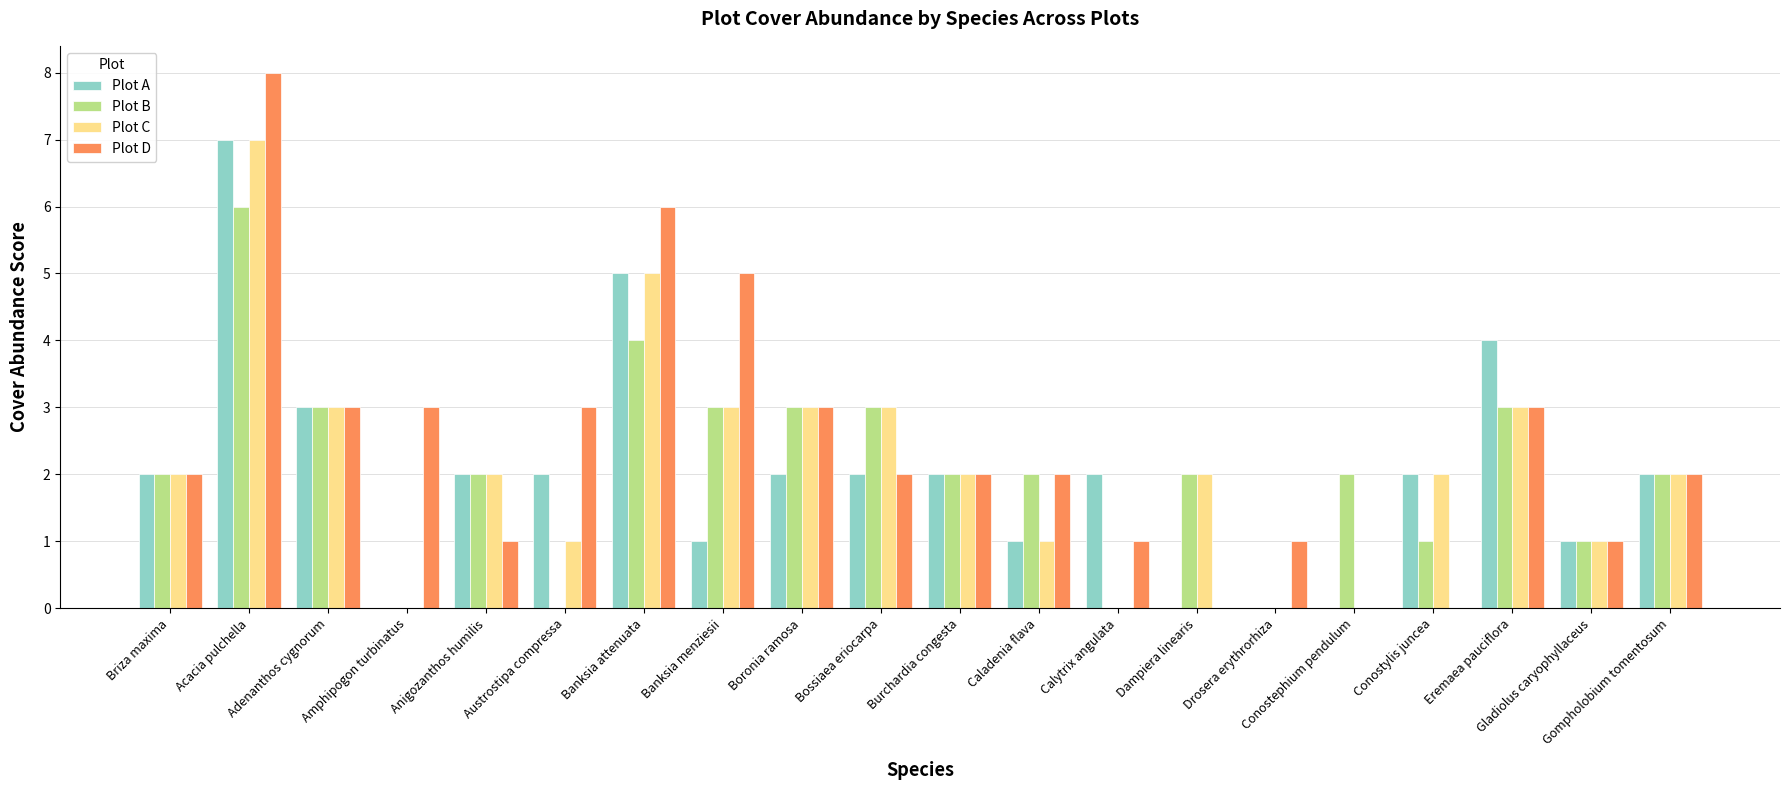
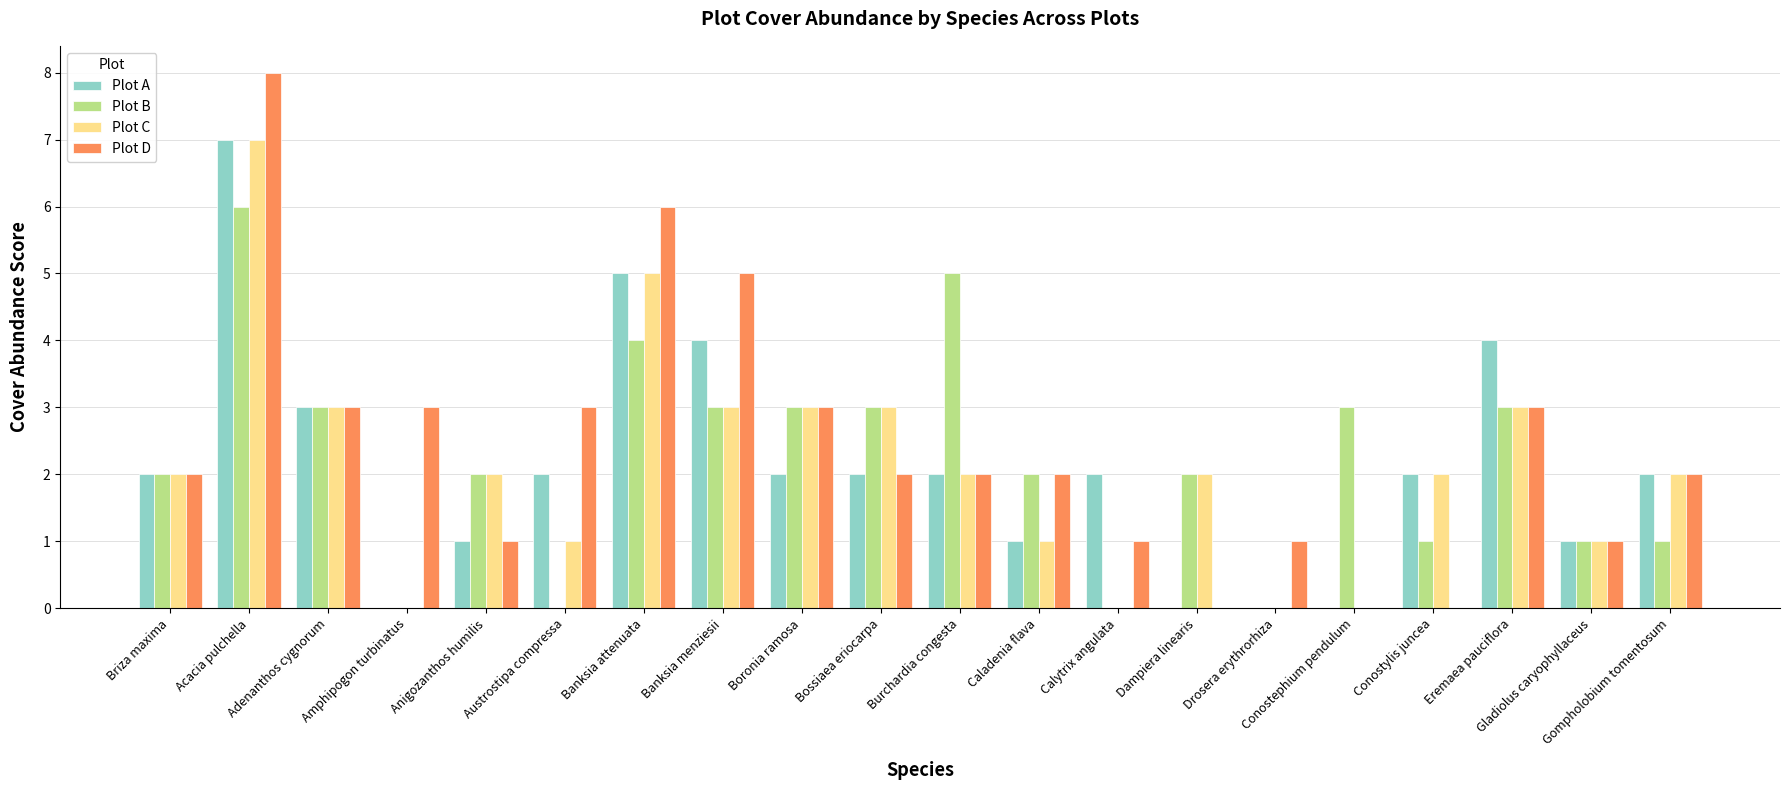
  {
    "Plot A": {
      "Briza maxima": 2,
      "Acacia pulchella": 7,
      "Adenanthos cygnorum": 3,
      "Amphipogon turbinatus": 0,
-     "Anigozanthos humilis": 2,
+     "Anigozanthos humilis": 1,
      "Austrostipa compressa": 2,
      "Banksia attenuata": 5,
-     "Banksia menziesii": 1,
+     "Banksia menziesii": 4,
      "Boronia ramosa": 2,
      "Bossiaea eriocarpa": 2,
      "Burchardia congesta": 2,
      "Caladenia flava": 1,
      "Calytrix angulata": 2,
      "Dampiera linearis": 0,
      "Drosera erythrorhiza": 0,
      "Conostephium pendulum": 0,
      "Conostylis juncea": 2,
      "Eremaea pauciflora": 4,
      "Gladiolus caryophyllaceus": 1,
      "Gompholobium tomentosum": 2
    },
    "Plot B": {
      "Briza maxima": 2,
      "Acacia pulchella": 6,
      "Adenanthos cygnorum": 3,
      "Amphipogon turbinatus": 0,
      "Anigozanthos humilis": 2,
      "Austrostipa compressa": 0,
      "Banksia attenuata": 4,
      "Banksia menziesii": 3,
      "Boronia ramosa": 3,
      "Bossiaea eriocarpa": 3,
-     "Burchardia congesta": 2,
+     "Burchardia congesta": 5,
      "Caladenia flava": 2,
      "Calytrix angulata": 0,
      "Dampiera linearis": 2,
      "Drosera erythrorhiza": 0,
-     "Conostephium pendulum": 2,
+     "Conostephium pendulum": 3,
      "Conostylis juncea": 1,
      "Eremaea pauciflora": 3,
      "Gladiolus caryophyllaceus": 1,
-     "Gompholobium tomentosum": 2
+     "Gompholobium tomentosum": 1
    },
    "Plot C": {
      "Briza maxima": 2,
      "Acacia pulchella": 7,
      "Adenanthos cygnorum": 3,
      "Amphipogon turbinatus": 0,
      "Anigozanthos humilis": 2,
      "Austrostipa compressa": 1,
      "Banksia attenuata": 5,
      "Banksia menziesii": 3,
      "Boronia ramosa": 3,
      "Bossiaea eriocarpa": 3,
      "Burchardia congesta": 2,
      "Caladenia flava": 1,
      "Calytrix angulata": 0,
      "Dampiera linearis": 2,
      "Drosera erythrorhiza": 0,
      "Conostephium pendulum": 0,
      "Conostylis juncea": 2,
      "Eremaea pauciflora": 3,
      "Gladiolus caryophyllaceus": 1,
      "Gompholobium tomentosum": 2
    },
    "Plot D": {
      "Briza maxima": 2,
      "Acacia pulchella": 8,
      "Adenanthos cygnorum": 3,
      "Amphipogon turbinatus": 3,
      "Anigozanthos humilis": 1,
      "Austrostipa compressa": 3,
      "Banksia attenuata": 6,
      "Banksia menziesii": 5,
      "Boronia ramosa": 3,
      "Bossiaea eriocarpa": 2,
      "Burchardia congesta": 2,
      "Caladenia flava": 2,
      "Calytrix angulata": 1,
      "Dampiera linearis": 0,
      "Drosera erythrorhiza": 1,
      "Conostephium pendulum": 0,
      "Conostylis juncea": 0,
      "Eremaea pauciflora": 3,
      "Gladiolus caryophyllaceus": 1,
      "Gompholobium tomentosum": 2
    }
  }
